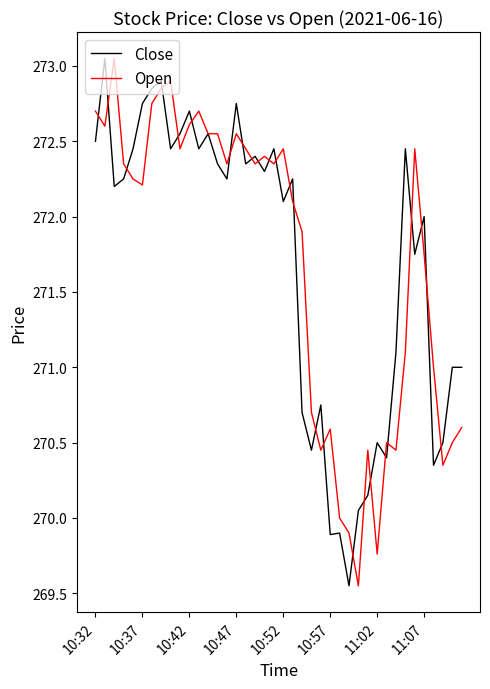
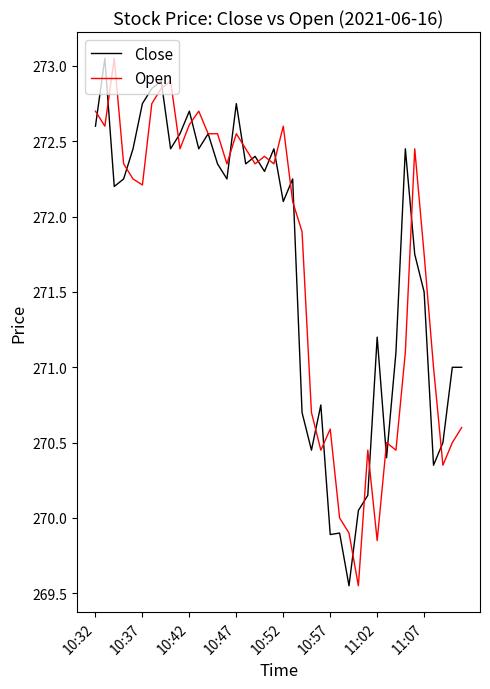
  {
    "Close": {
-     "10:32": 272.5,
+     "10:32": 272.6,
      "10:37": 272.75,
      "10:42": 272.7,
      "10:47": 272.75,
      "10:52": 272.1,
      "10:57": 269.9,
-     "11:02": 270.5,
-     "11:07": 272.0
+     "11:02": 271.2,
+     "11:07": 271.5
    },
    "Open": {
      "10:32": 272.70,
      "10:37": 272.21,
      "10:42": 272.61,
      "10:47": 272.55,
-     "10:52": 272.45,
+     "10:52": 272.60,
      "10:57": 270.59,
-     "11:02": 269.76,
+     "11:02": 269.85,
      "11:07": 271.75
    }
  }
